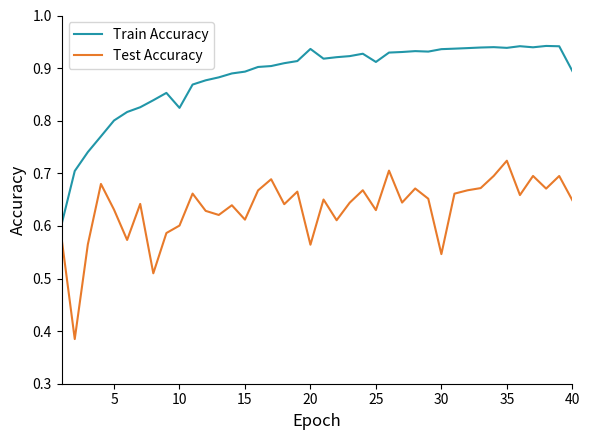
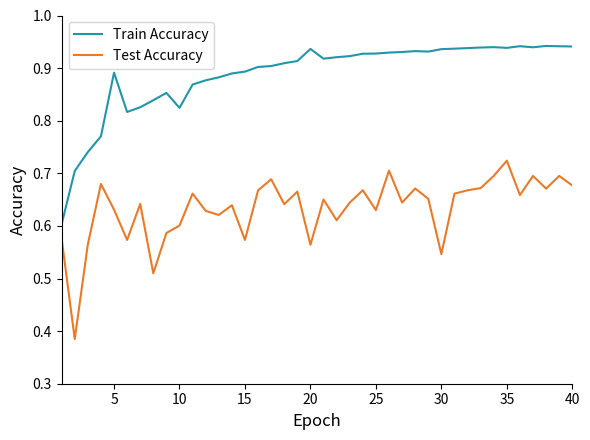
  {
    "Train Accuracy": {
-     "5": 0.80,
+     "5": 0.89,
      "10": 0.82,
      "15": 0.89,
      "20": 0.94,
-     "25": 0.91,
+     "25": 0.93,
      "30": 0.94,
      "35": 0.94,
-     "40": 0.89
+     "40": 0.94
    },
    "Test Accuracy": {
      "5": 0.63,
      "10": 0.60,
-     "15": 0.61,
+     "15": 0.57,
      "20": 0.56,
      "25": 0.63,
      "30": 0.55,
      "35": 0.72,
-     "40": 0.65
+     "40": 0.68
    }
  }
